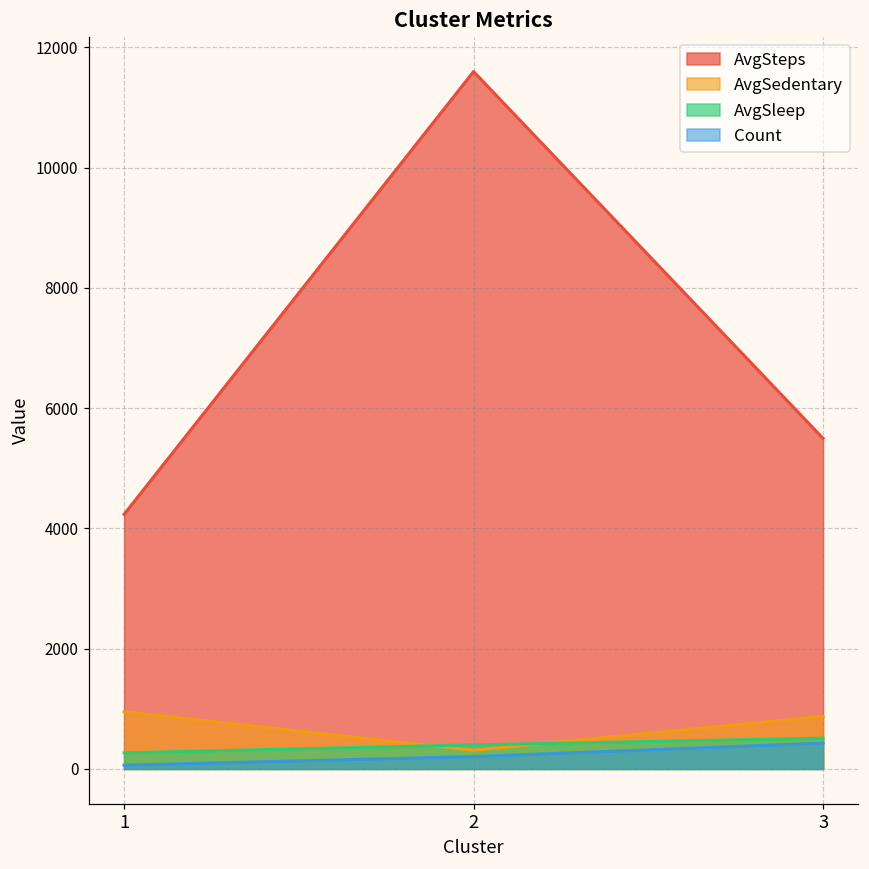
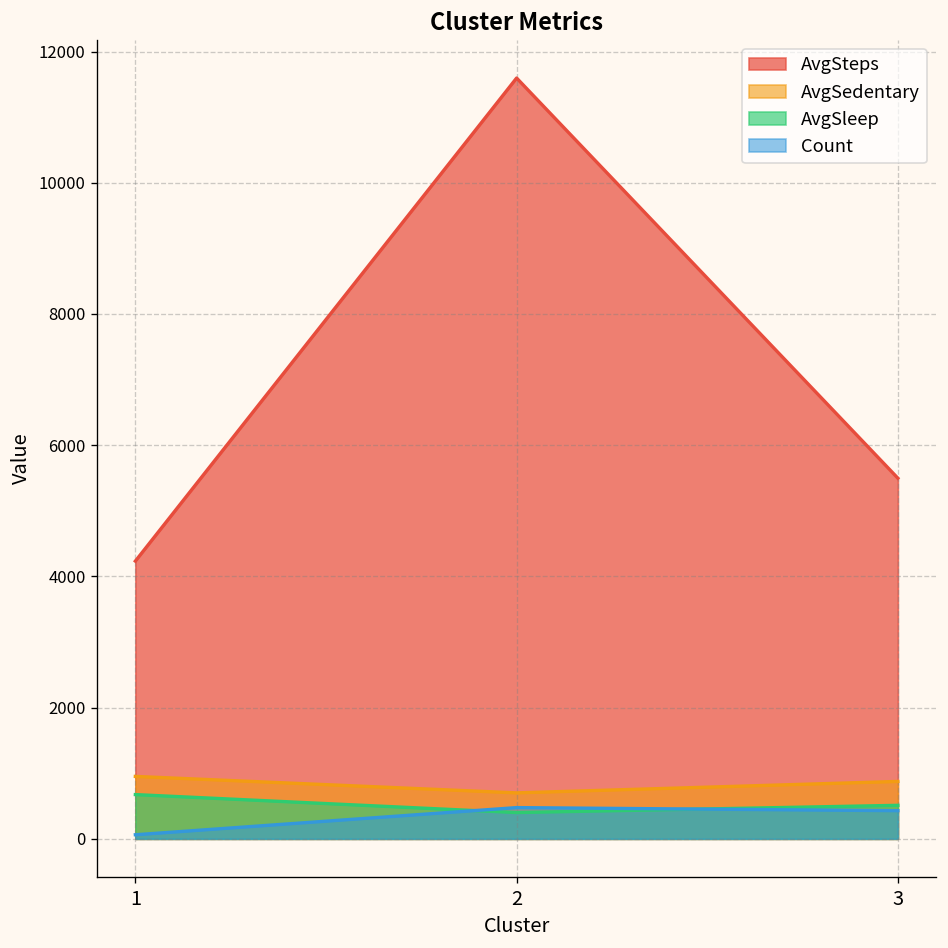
  {
    "AvgSteps": {
      "1": 4200,
      "2": 11600,
      "3": 5500
    },
    "AvgSedentary": {
      "1": 1000,
-     "2": 300,
+     "2": 700,
      "3": 900
    },
    "AvgSleep": {
-     "1": 300,
+     "1": 700,
      "2": 400,
      "3": 500
    },
    "Count": {
      "1": 100,
-     "2": 200,
+     "2": 500,
      "3": 400
    }
  }
